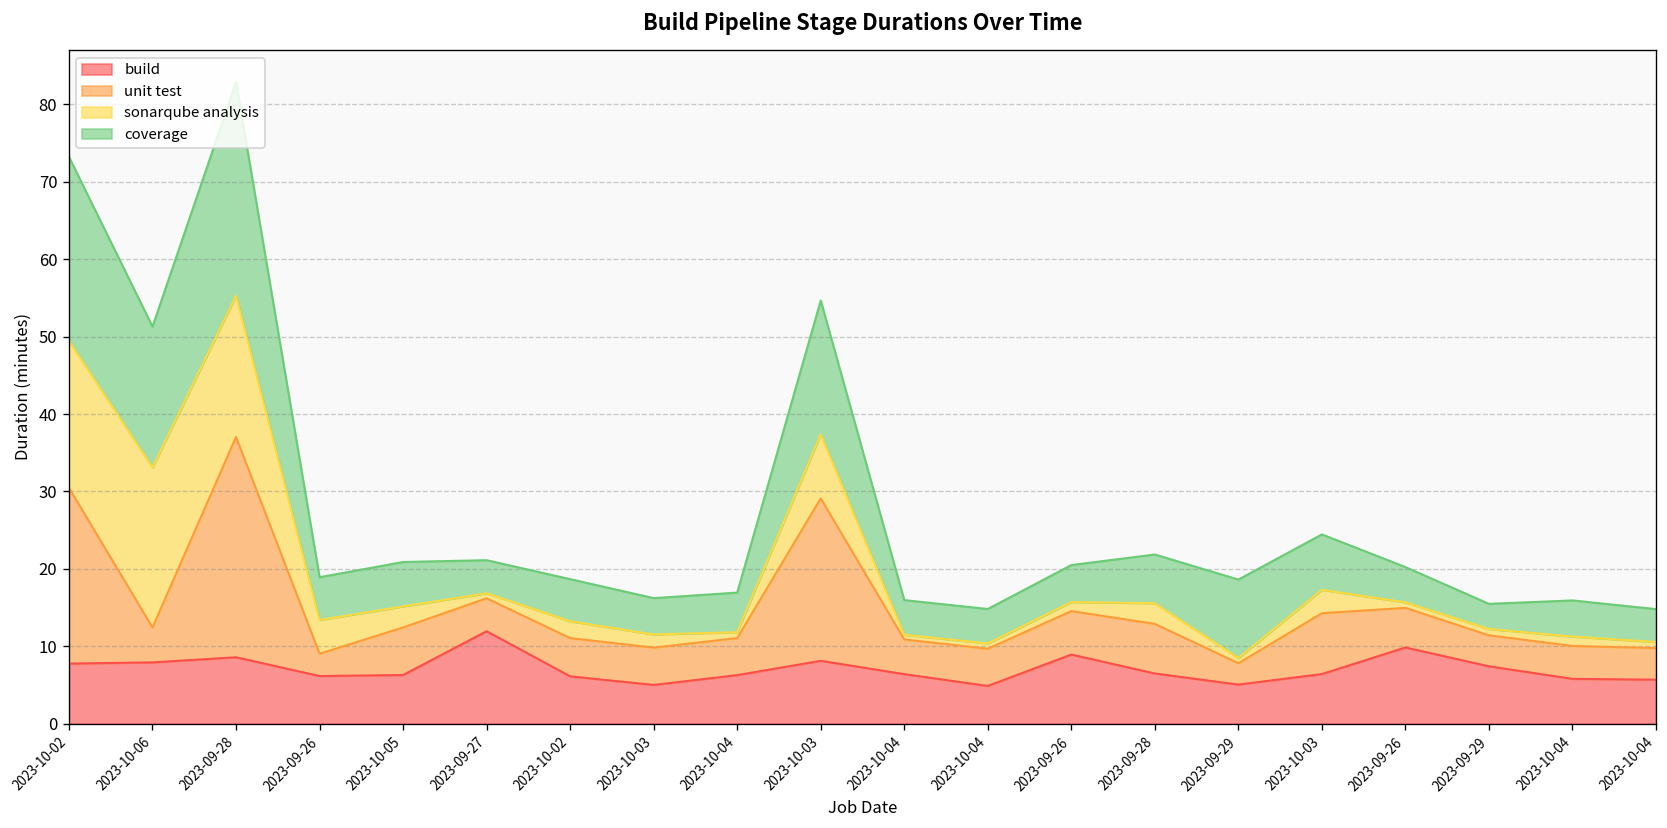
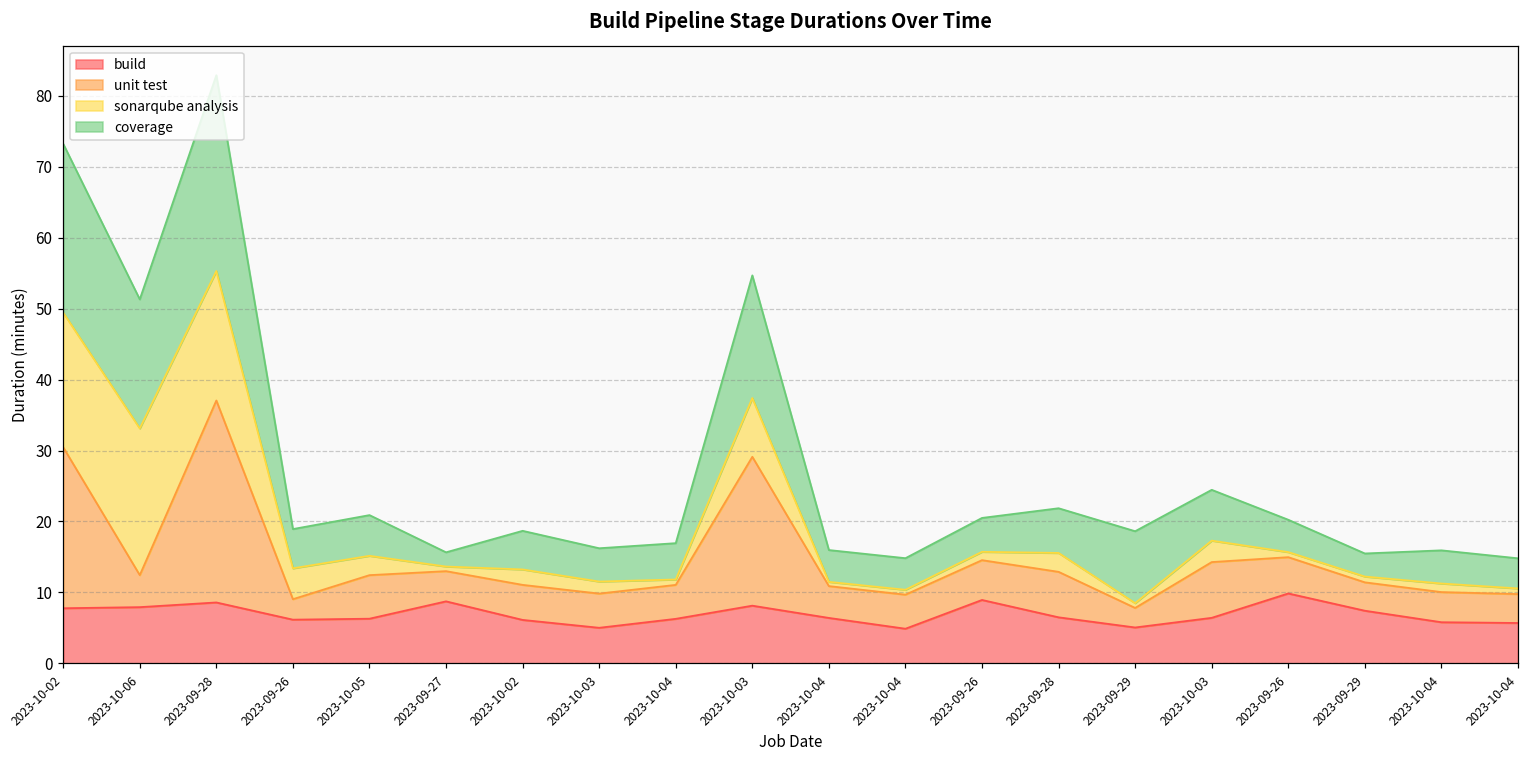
  {
    "build": {
      "2023-10-06": 8,
      "2023-10-05": 6,
-     "2023-09-27": 12
+     "2023-09-27": 9
    },
    "coverage": {
      "2023-10-06": 18,
      "2023-10-05": 6,
-     "2023-09-27": 4
+     "2023-09-27": 2
    }
  }
